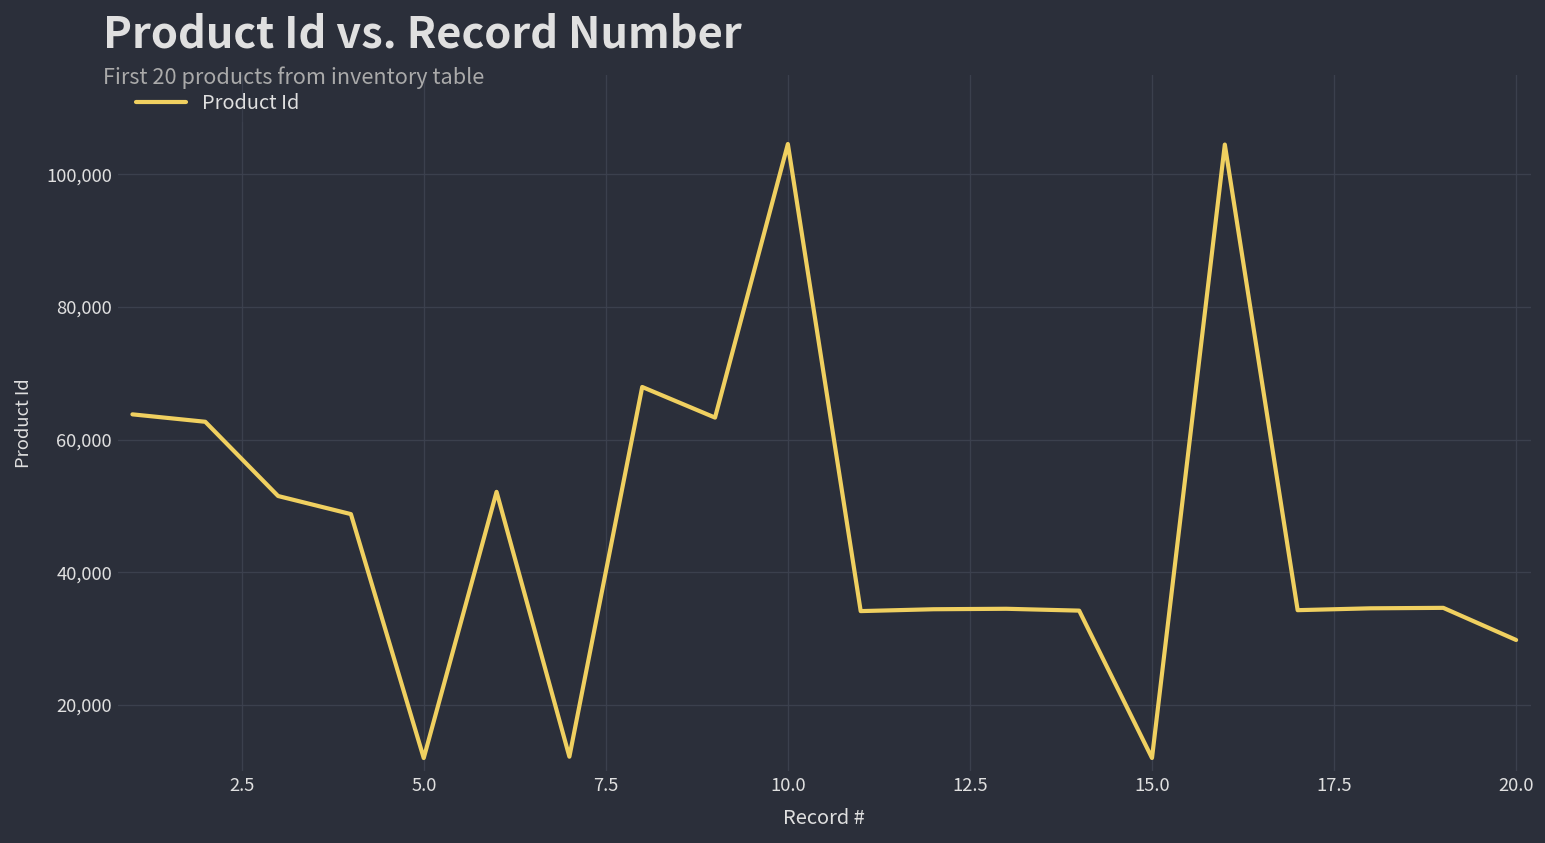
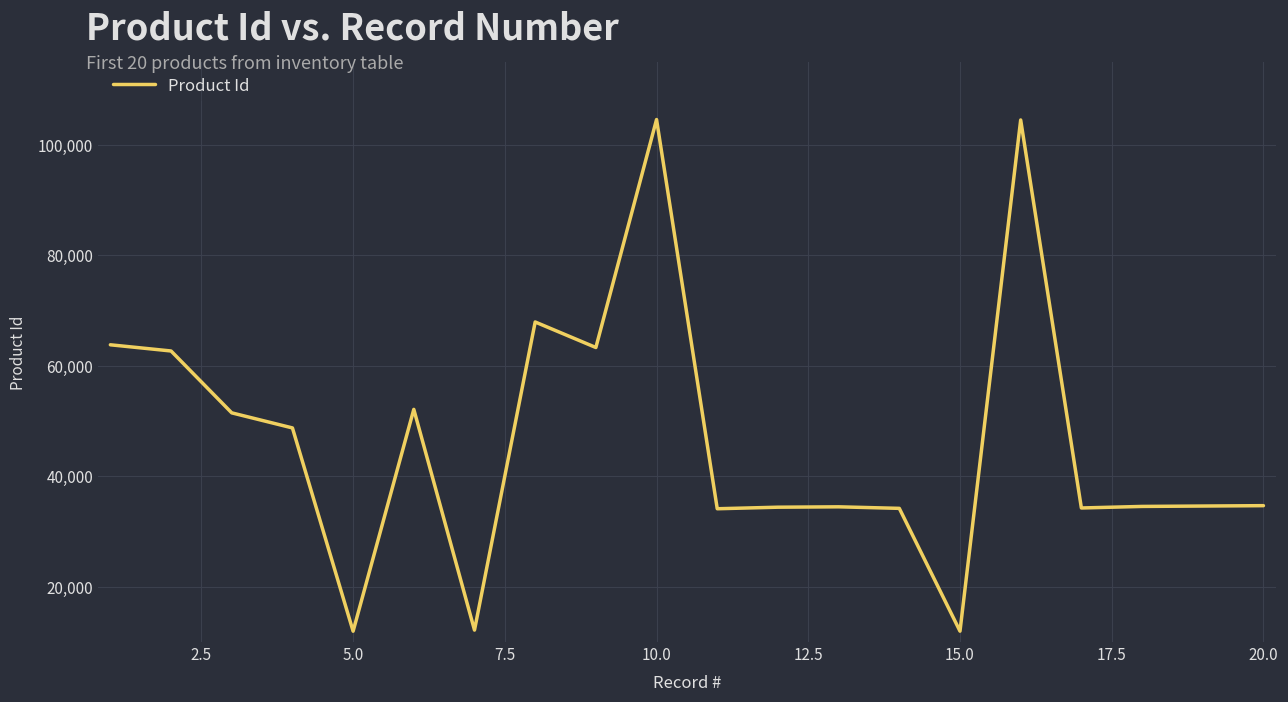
  {
    "5.0": "12,000",
    "10.0": "105,000",
    "15.0": "12,000",
-   "20.0": "30,000"
+   "20.0": "35,000"
  }
